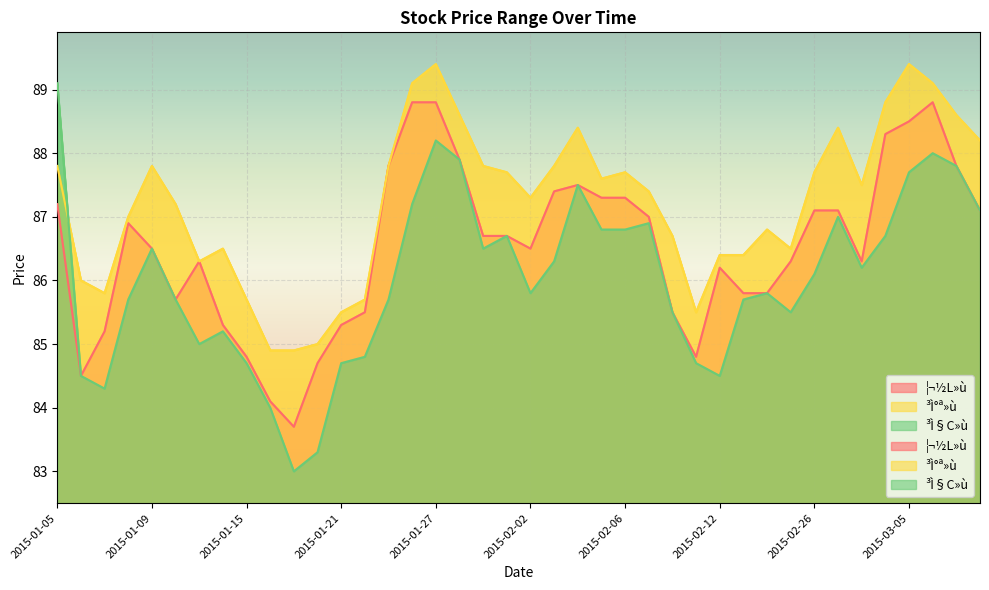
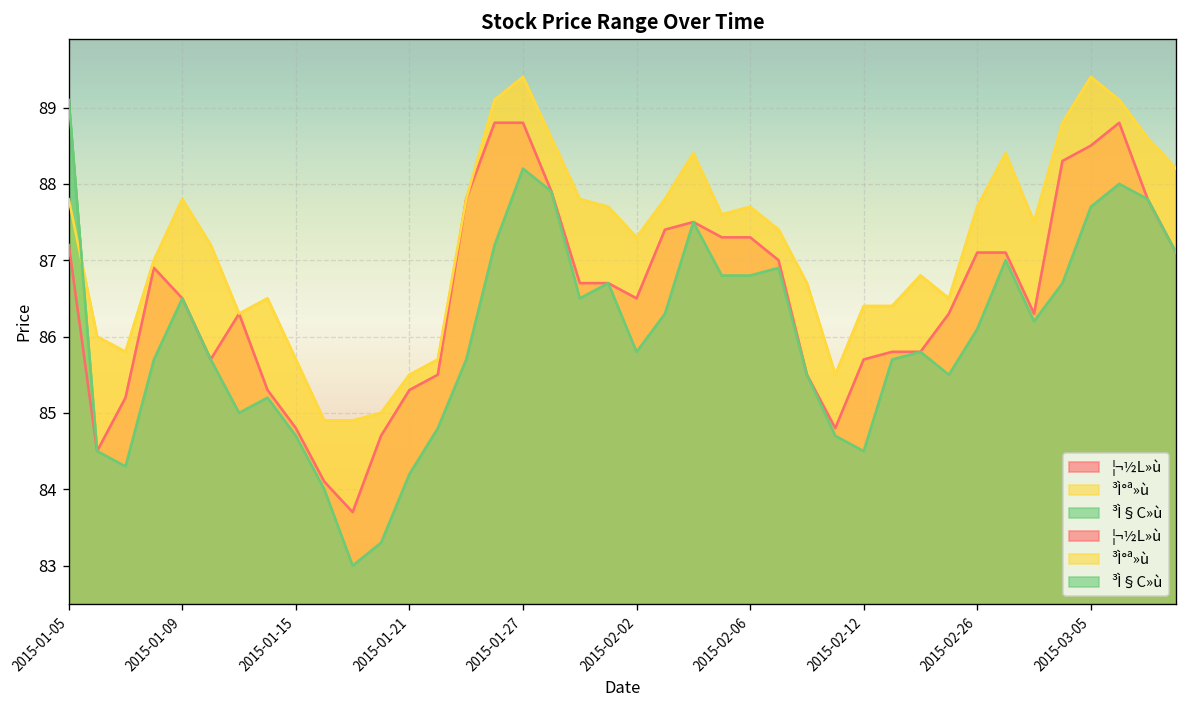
  {
    "¦¬½L»ù": {
      "2015-01-05": 87.2,
      "2015-01-15": 84.8,
      "2015-01-21": 85.3,
      "2015-01-27": 88.8,
      "2015-02-02": 86.5,
      "2015-02-06": 87.3,
-     "2015-02-12": 86.2,
+     "2015-02-12": 85.7,
      "2015-02-26": 87.1,
      "2015-03-05": 88.5
    },
    "³Ì°ª»ù": {
      "2015-01-05": 87.8,
      "2015-01-09": 87.8,
      "2015-01-15": 85.7,
      "2015-01-21": 85.5,
      "2015-01-27": 89.4,
      "2015-02-02": 87.3,
      "2015-02-06": 87.7,
      "2015-02-12": 86.4,
      "2015-02-26": 87.7,
      "2015-03-05": 89.4
    },
    "³Ì§C»ù": {
      "2015-01-05": 89.1,
      "2015-01-15": 84.7,
-     "2015-01-21": 84.7,
+     "2015-01-21": 84.2,
      "2015-01-27": 88.2,
      "2015-02-02": 85.8,
      "2015-02-06": 86.8,
      "2015-02-12": 84.5,
      "2015-02-26": 86.1,
      "2015-03-05": 87.7
    }
  }
